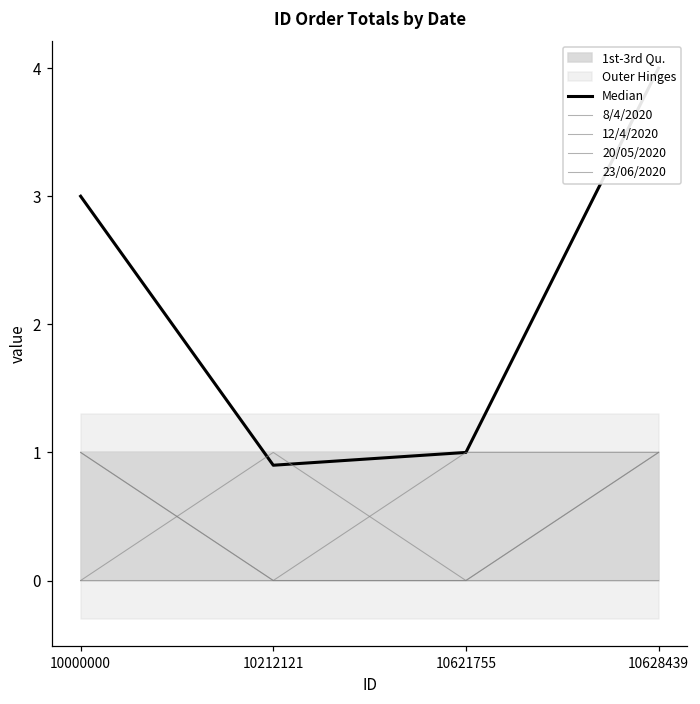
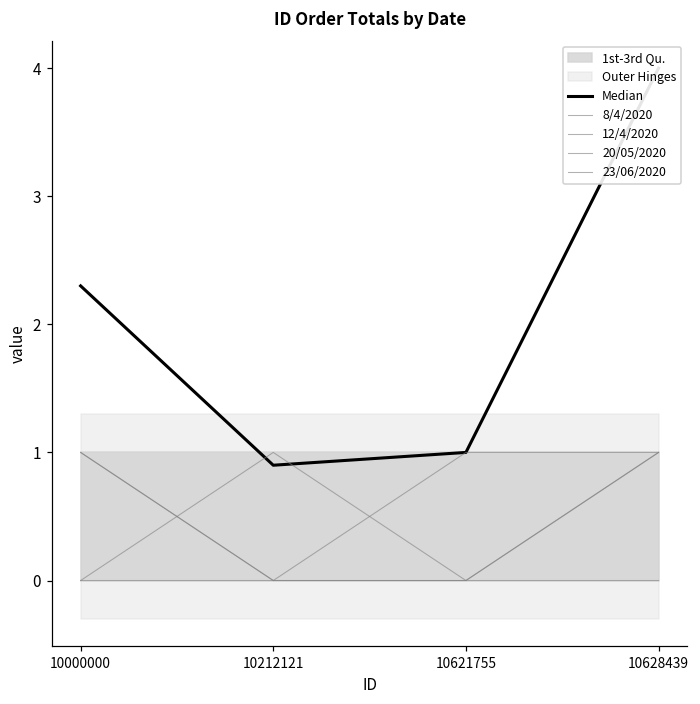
  {
    "Median": {
-     "10000000": 3.0,
+     "10000000": 2.3,
      "10212121": 0.9
    }
  }
